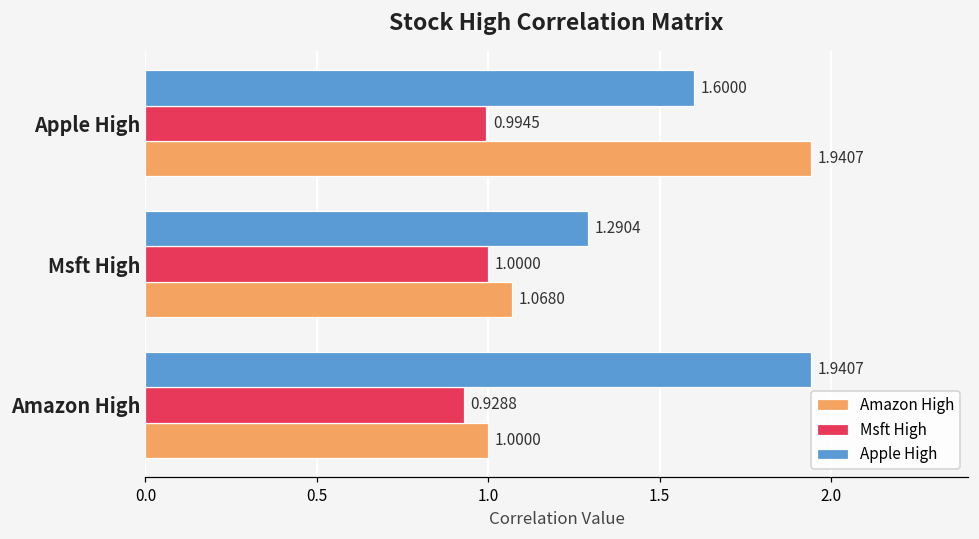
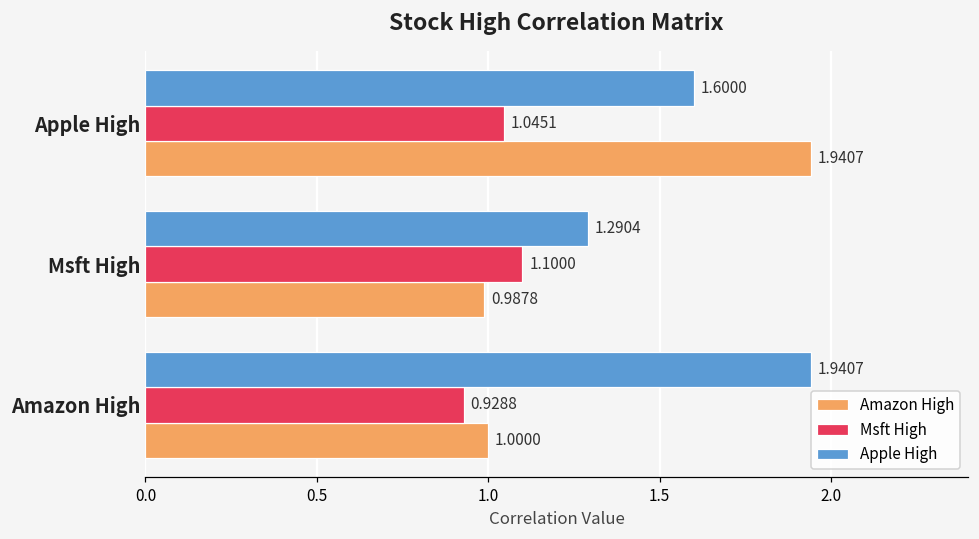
  {
    "Amazon High": {
      "Apple High": 1.9407,
-     "Msft High": 1.0680,
+     "Msft High": 0.9878,
      "Amazon High": 1.0000
    },
    "Msft High": {
-     "Apple High": 0.9945,
-     "Msft High": 1.0000,
+     "Apple High": 1.0451,
+     "Msft High": 1.1000,
      "Amazon High": 0.9288
    },
    "Apple High": {
      "Apple High": 1.6000,
      "Msft High": 1.2904,
      "Amazon High": 1.9407
    }
  }
